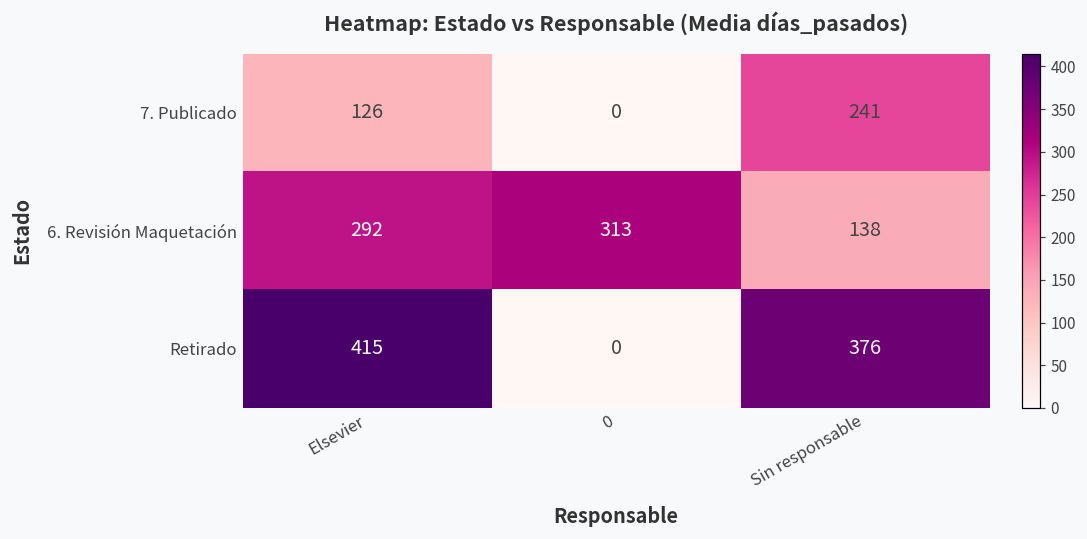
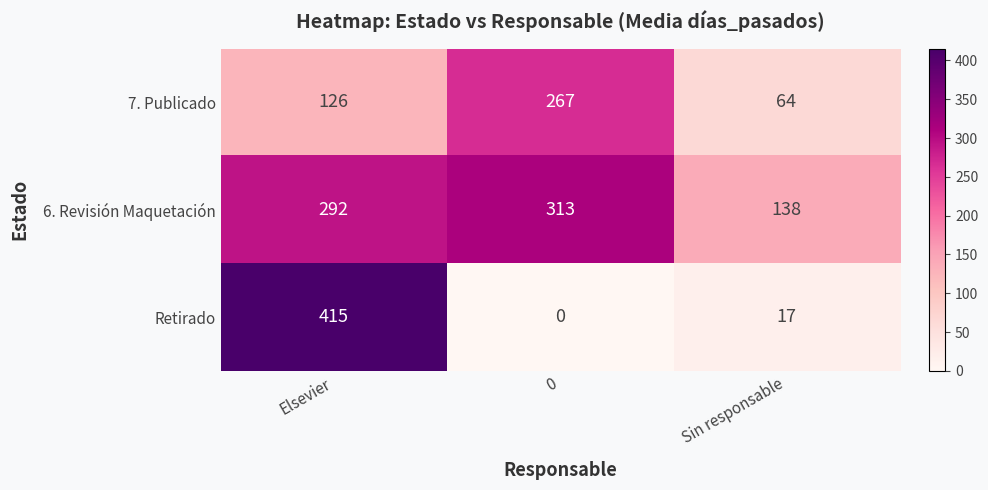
  {
    "7. Publicado": {
      "Elsevier": 126,
-     "0": 0,
-     "Sin responsable": 241
+     "0": 267,
+     "Sin responsable": 64
    },
    "6. Revisión Maquetación": {
      "Elsevier": 292,
      "0": 313,
      "Sin responsable": 138
    },
    "Retirado": {
      "Elsevier": 415,
      "0": 0,
-     "Sin responsable": 376
+     "Sin responsable": 17
    }
  }
